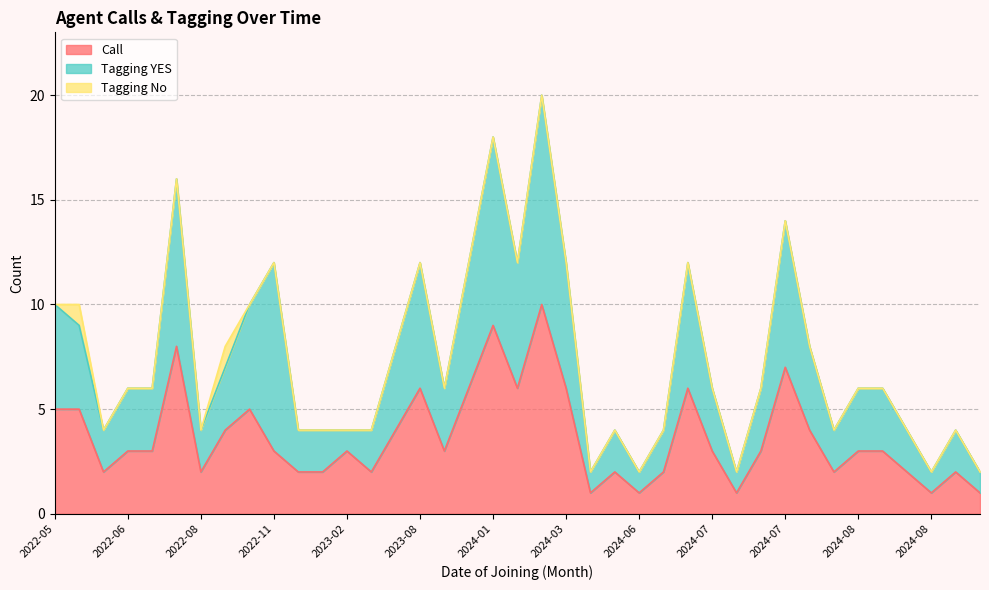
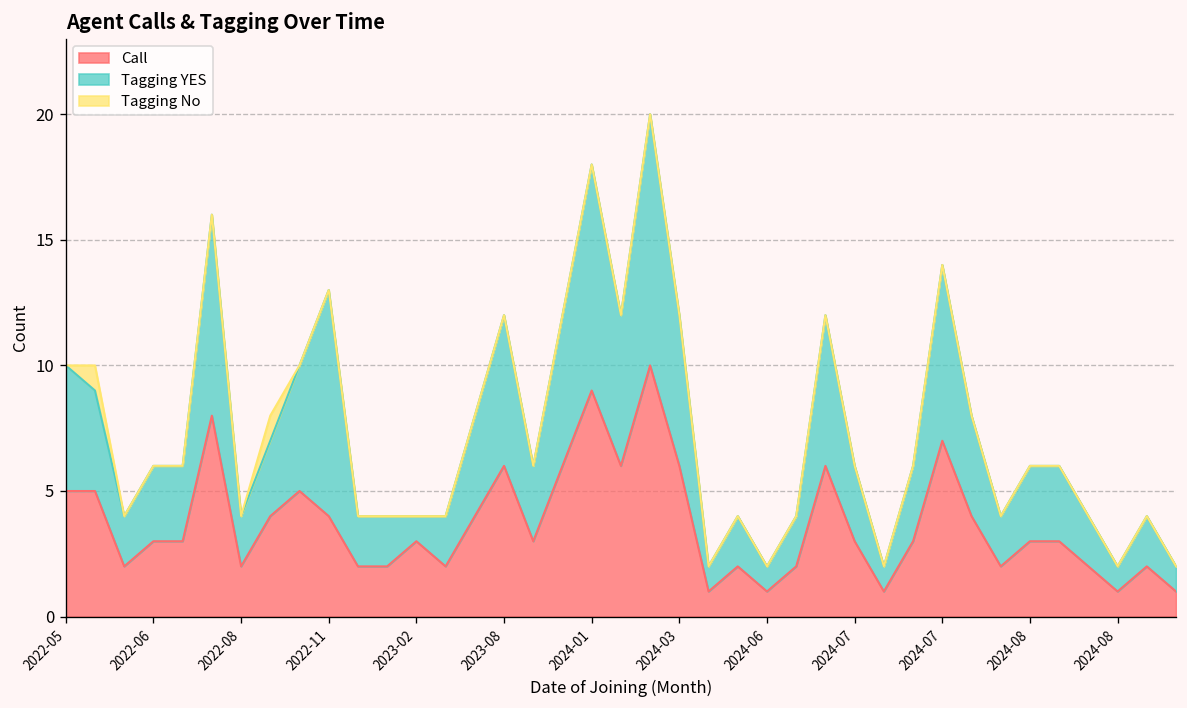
  {
    "Call": {
-     "2022-11": 3,
+     "2022-11": 4,
      "2023-02": 3
    }
  }
